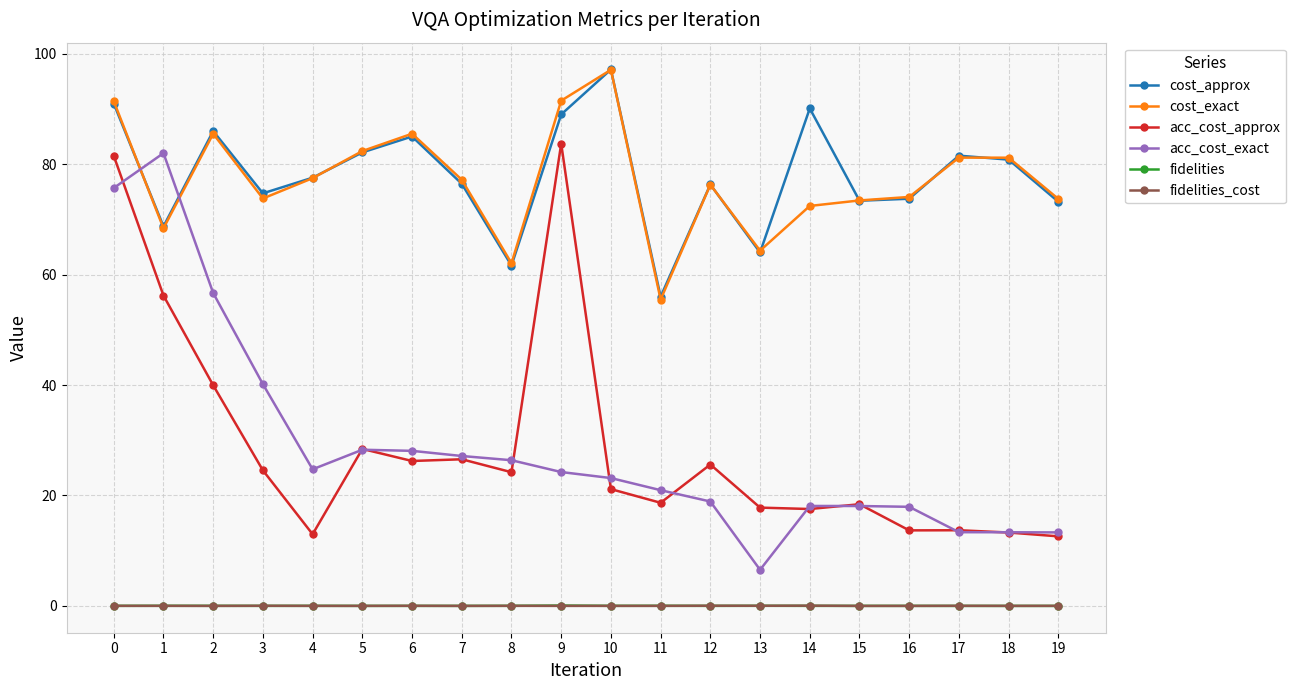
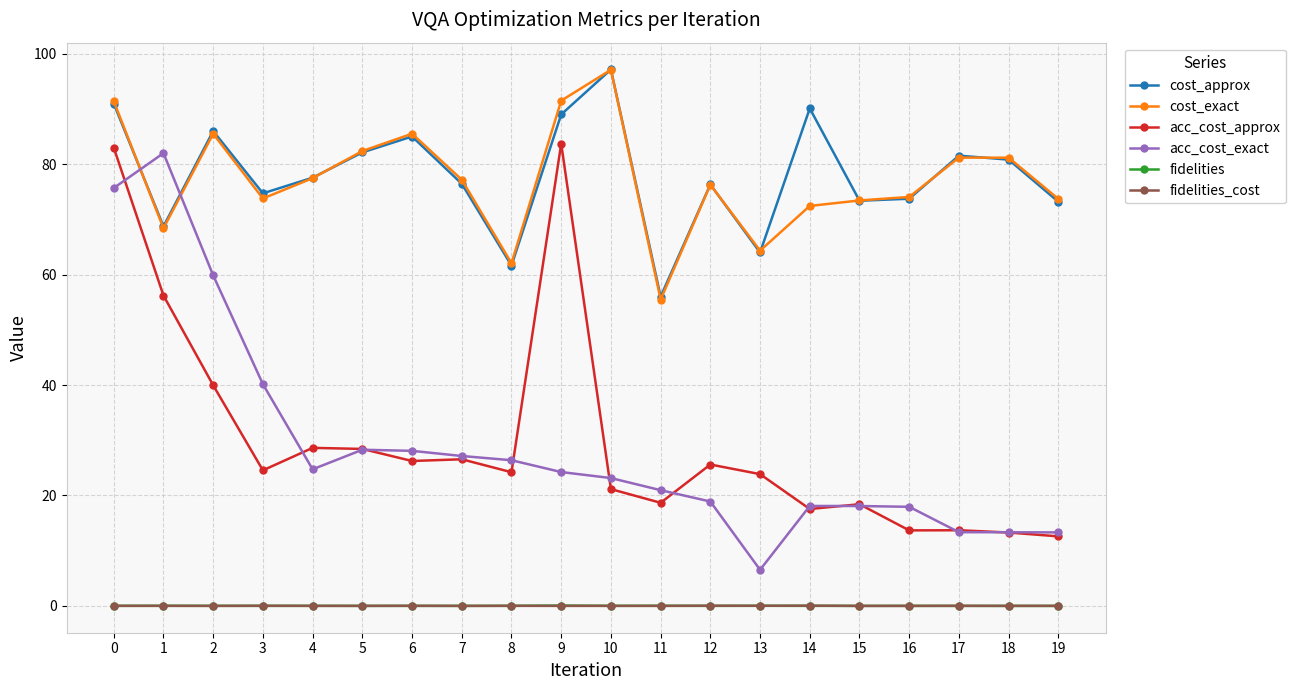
  {
    "cost_approx": {
      "2": 86,
      "3": 75,
      "6": 85,
      "7": 76,
      "9": 89,
      "11": 56,
      "14": 90,
      "19": 73
    },
    "cost_exact": {
      "2": 86,
      "3": 74,
      "6": 86,
      "7": 77,
      "9": 92,
      "11": 55,
      "14": 72,
      "19": 74
    },
    "acc_cost_approx": {
-     "0": 82,
+     "0": 83,
      "1": 56,
      "2": 40,
      "3": 25,
-     "4": 13,
+     "4": 29,
      "6": 26,
      "7": 27,
      "8": 24,
      "9": 84,
      "10": 21,
      "11": 19,
      "12": 26,
-     "13": 18,
+     "13": 24,
      "14": 18,
      "16": 14,
      "19": 13
    },
    "acc_cost_exact": {
      "0": 76,
      "1": 82,
-     "2": 57,
+     "2": 60,
      "3": 40,
      "4": 25,
      "6": 28,
      "7": 27,
      "8": 26,
      "9": 24,
      "10": 23,
      "11": 21,
      "12": 19,
      "13": 7,
      "14": 18,
      "16": 18,
      "19": 13
    },
    "fidelities_cost": {
      "0": 0,
      "1": 0,
      "2": 0,
      "3": 0,
      "4": 0,
      "5": 0,
      "6": 0,
      "7": 0,
      "8": 0,
      "9": 0,
      "10": 0,
      "11": 0,
      "12": 0,
      "13": 0,
      "14": 0,
      "15": 0,
      "16": 0,
      "17": 0,
      "18": 0,
      "19": 0
    }
  }
